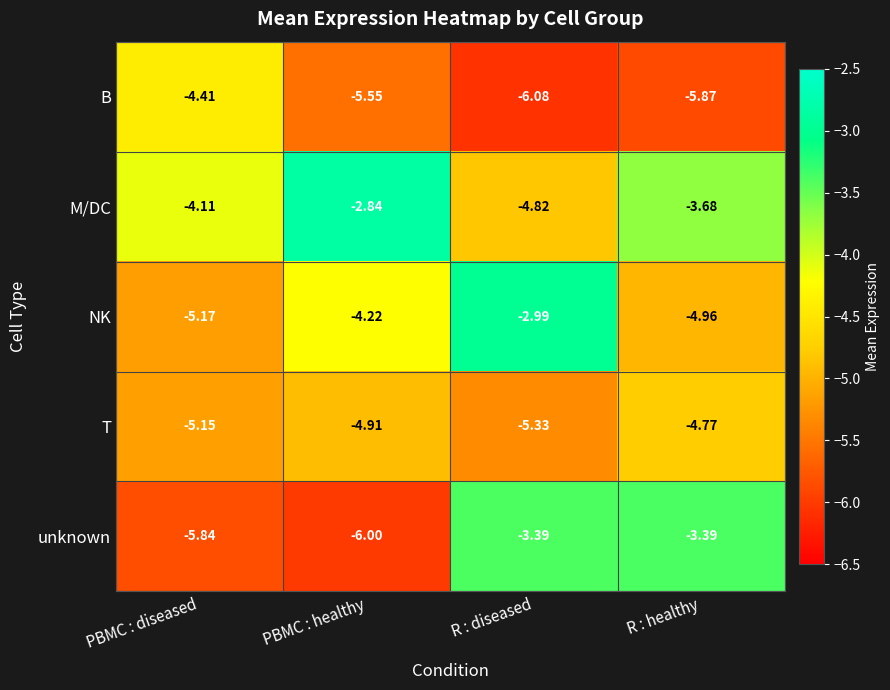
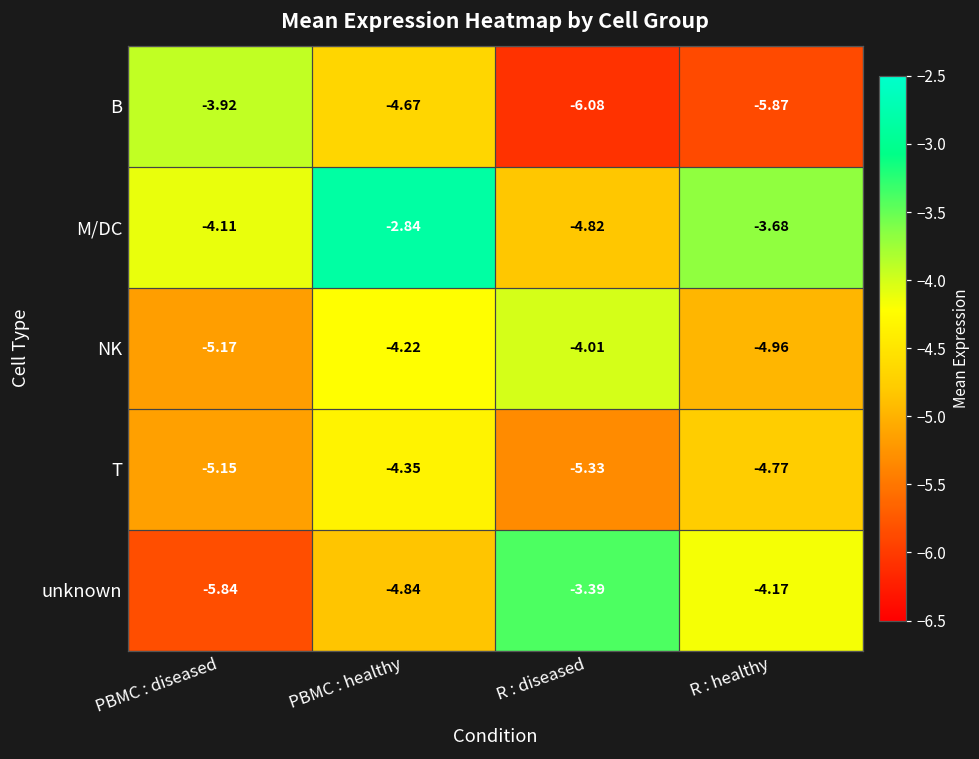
  {
    "B": {
-     "PBMC : diseased": -4.41,
-     "PBMC : healthy": -5.55,
+     "PBMC : diseased": -3.92,
+     "PBMC : healthy": -4.67,
      "R : diseased": -6.08,
      "R : healthy": -5.87
    },
    "M/DC": {
      "PBMC : diseased": -4.11,
      "PBMC : healthy": -2.84,
      "R : diseased": -4.82,
      "R : healthy": -3.68
    },
    "NK": {
      "PBMC : diseased": -5.17,
      "PBMC : healthy": -4.22,
-     "R : diseased": -2.99,
+     "R : diseased": -4.01,
      "R : healthy": -4.96
    },
    "T": {
      "PBMC : diseased": -5.15,
-     "PBMC : healthy": -4.91,
+     "PBMC : healthy": -4.35,
      "R : diseased": -5.33,
      "R : healthy": -4.77
    },
    "unknown": {
      "PBMC : diseased": -5.84,
-     "PBMC : healthy": -6.00,
+     "PBMC : healthy": -4.84,
      "R : diseased": -3.39,
-     "R : healthy": -3.39
+     "R : healthy": -4.17
    }
  }
